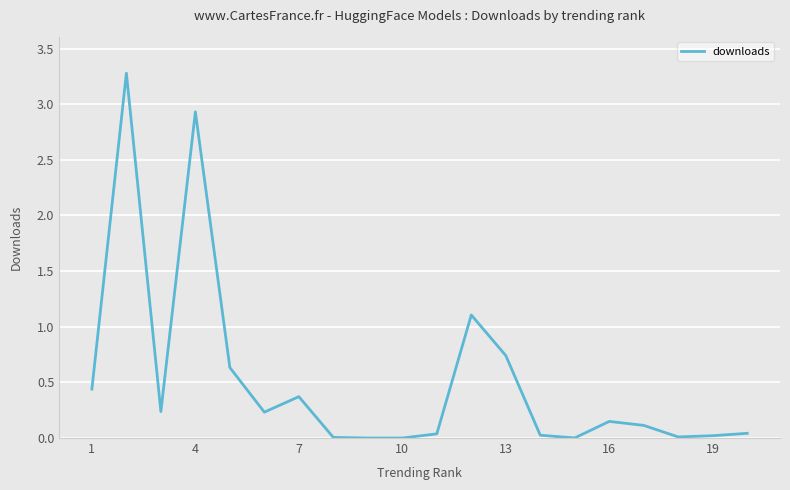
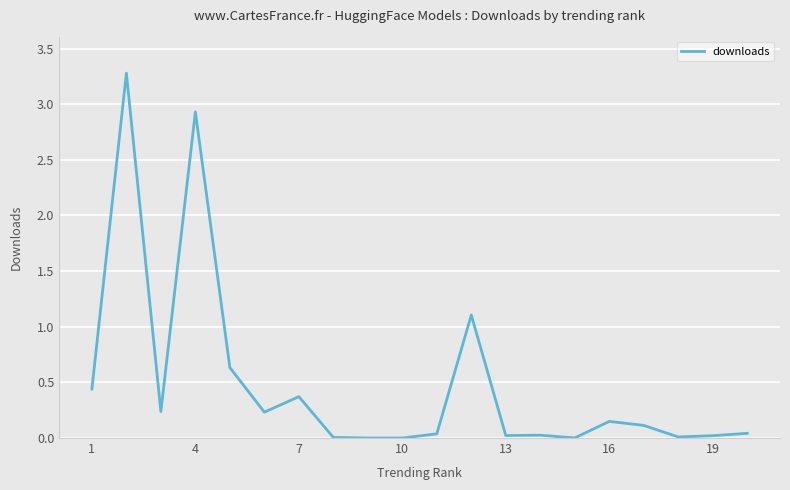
  {
    "1": 0.44,
    "4": 2.93,
    "7": 0.37,
    "10": 0.00,
-   "13": 0.74,
+   "13": 0.02,
    "16": 0.15,
    "19": 0.02
  }
